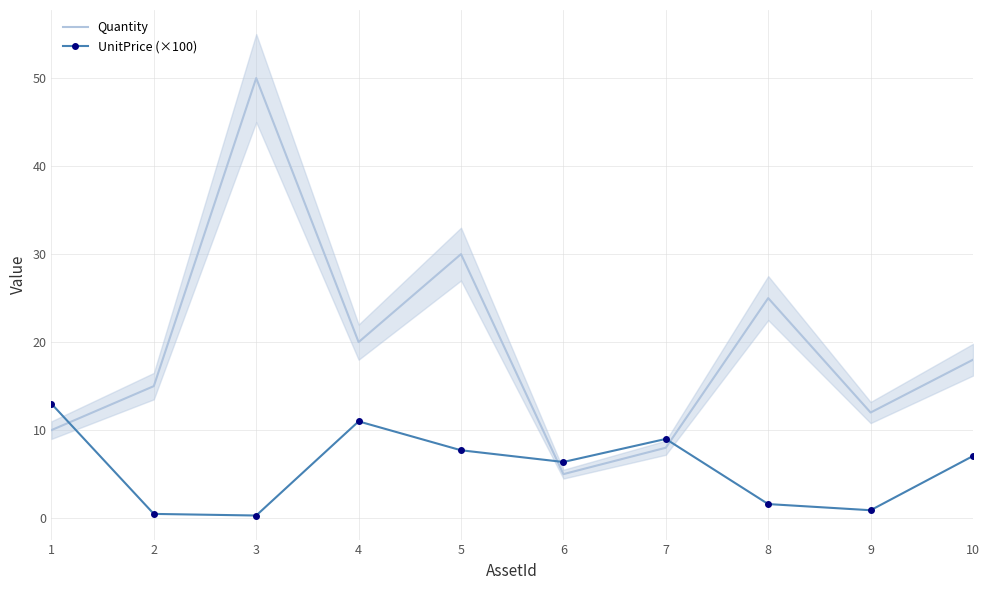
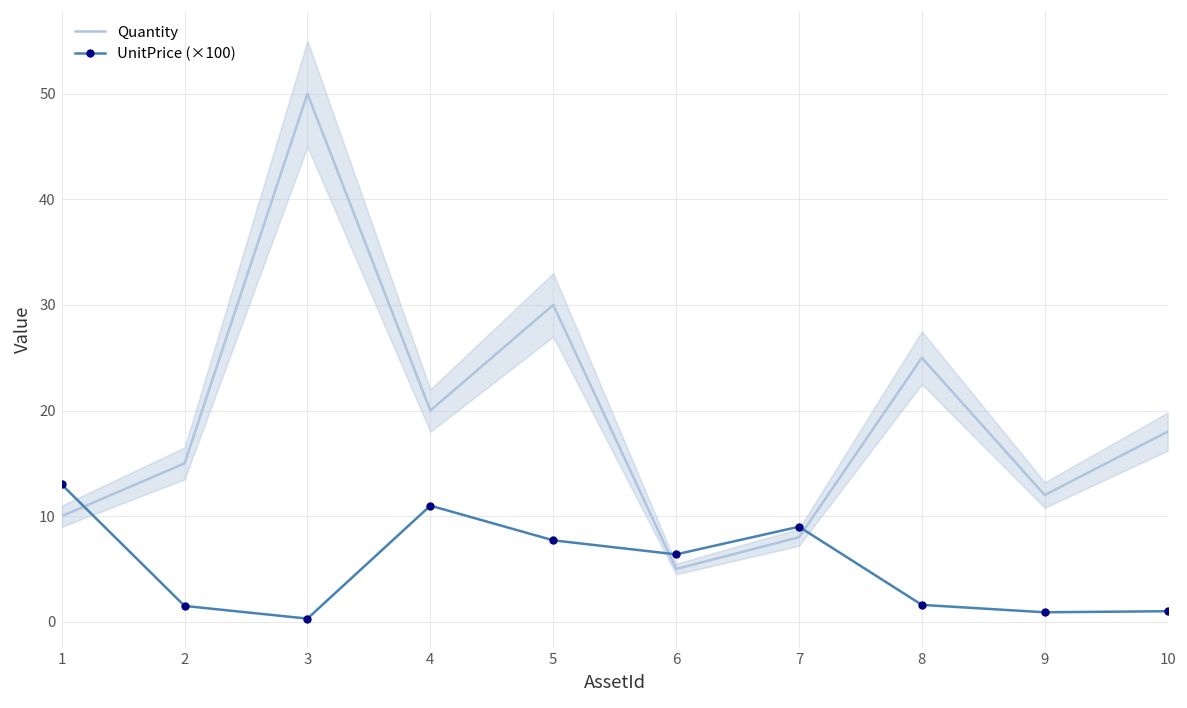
  {
    "UnitPrice (×100)": {
      "1": 13,
-     "2": 0,
+     "2": 1,
      "3": 0,
      "4": 11,
      "5": 8,
      "6": 6,
      "8": 2,
      "9": 1,
-     "10": 7
+     "10": 1
    }
  }
